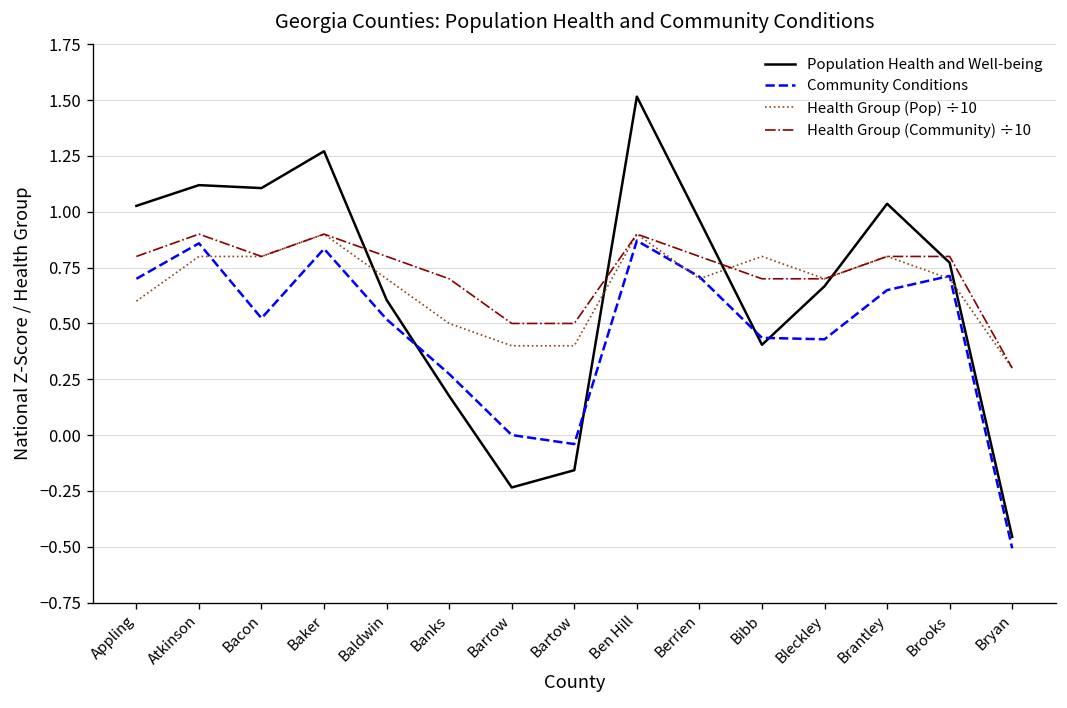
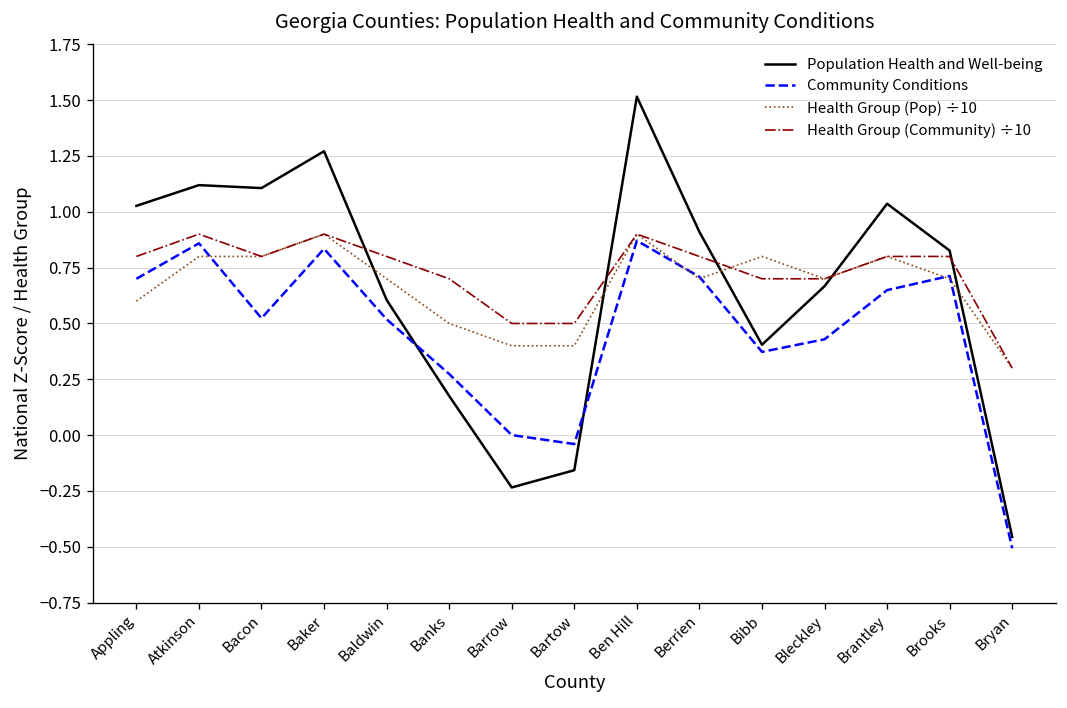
  {
    "Population Health and Well-being": {
      "Appling": 1.03,
      "Atkinson": 1.12,
      "Bacon": 1.11,
      "Baker": 1.27,
      "Baldwin": 0.61,
      "Banks": 0.18,
      "Barrow": -0.23,
      "Bartow": -0.16,
      "Ben Hill": 1.52,
-     "Berrien": 0.96,
+     "Berrien": 0.91,
      "Bibb": 0.40,
      "Bleckley": 0.67,
      "Brantley": 1.04,
-     "Brooks": 0.77,
+     "Brooks": 0.83,
      "Bryan": -0.46
    },
    "Community Conditions": {
      "Appling": 0.70,
      "Atkinson": 0.86,
      "Bacon": 0.52,
      "Baker": 0.83,
      "Baldwin": 0.52,
      "Banks": 0.27,
      "Barrow": 0.00,
      "Bartow": -0.04,
      "Ben Hill": 0.87,
-     "Bibb": 0.44,
+     "Bibb": 0.37,
      "Bleckley": 0.43,
      "Brantley": 0.65,
      "Bryan": -0.51
    },
    "Health Group (Pop) ÷10": {
      "Appling": 0.60,
      "Atkinson": 0.80,
      "Baldwin": 0.70,
      "Banks": 0.50,
      "Barrow": 0.40,
      "Bartow": 0.40,
      "Bibb": 0.80
    },
    "Health Group (Community) ÷10": {
      "Appling": 0.80,
      "Atkinson": 0.90,
      "Baldwin": 0.80,
      "Banks": 0.70,
      "Barrow": 0.50,
      "Bartow": 0.50,
      "Berrien": 0.80,
      "Bibb": 0.70,
      "Brooks": 0.80
    }
  }
